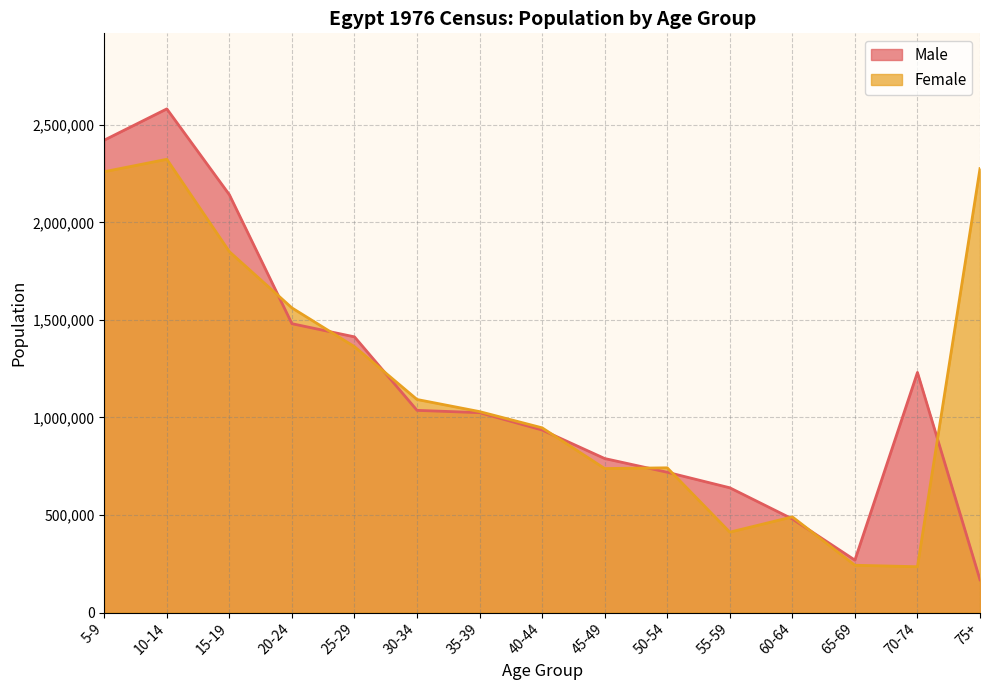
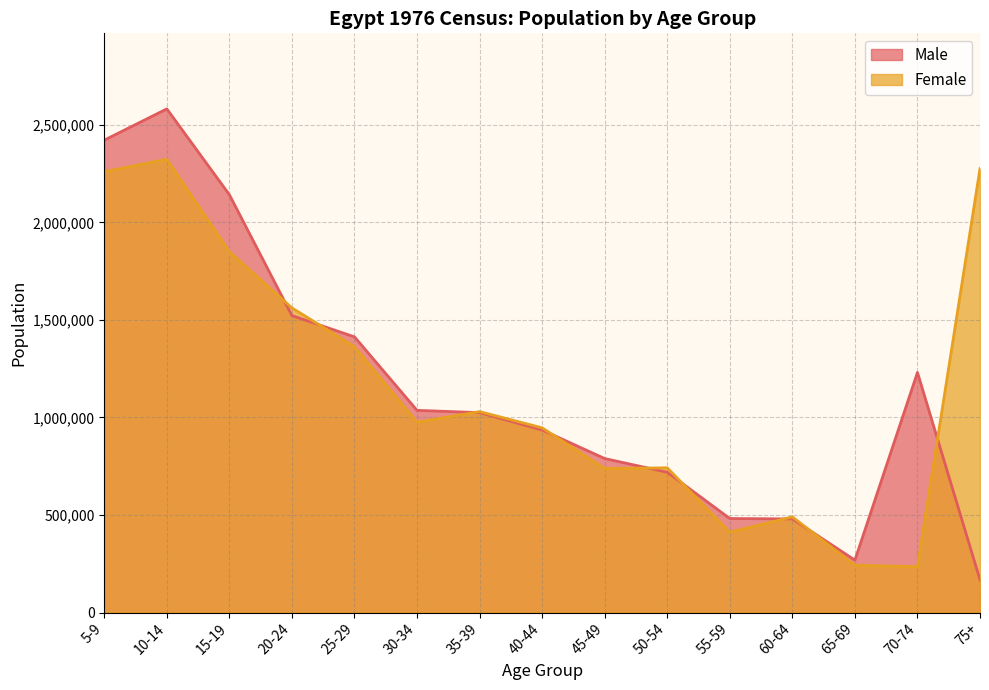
  {
    "Male": {
      "5-9": "2,420,000",
      "10-14": "2,580,000",
      "15-19": "2,140,000",
-     "20-24": "1,480,000",
+     "20-24": "1,520,000",
      "25-29": "1,410,000",
      "30-34": "1,040,000",
      "45-49": "790,000",
      "50-54": "720,000",
-     "55-59": "640,000",
+     "55-59": "480,000",
      "65-69": "270,000",
      "70-74": "1,230,000",
      "75+": "170,000"
    },
    "Female": {
      "5-9": "2,260,000",
      "10-14": "2,320,000",
      "15-19": "1,850,000",
      "20-24": "1,560,000",
      "25-29": "1,360,000",
-     "30-34": "1,090,000",
+     "30-34": "980,000",
      "45-49": "740,000",
      "50-54": "740,000",
      "55-59": "410,000",
      "65-69": "240,000",
      "70-74": "230,000",
      "75+": "2,280,000"
    }
  }
